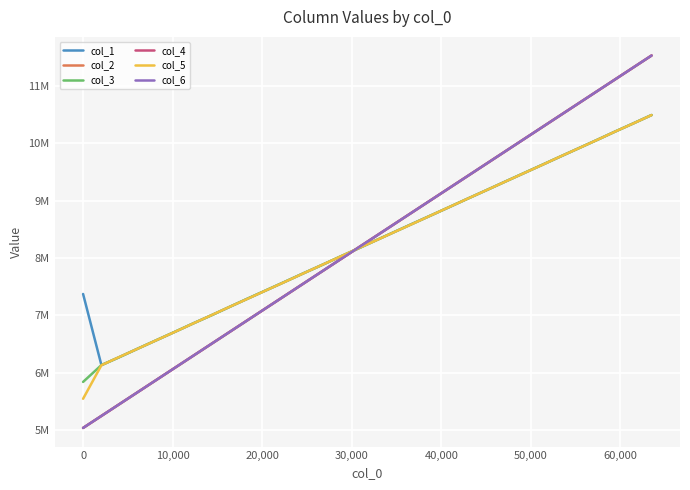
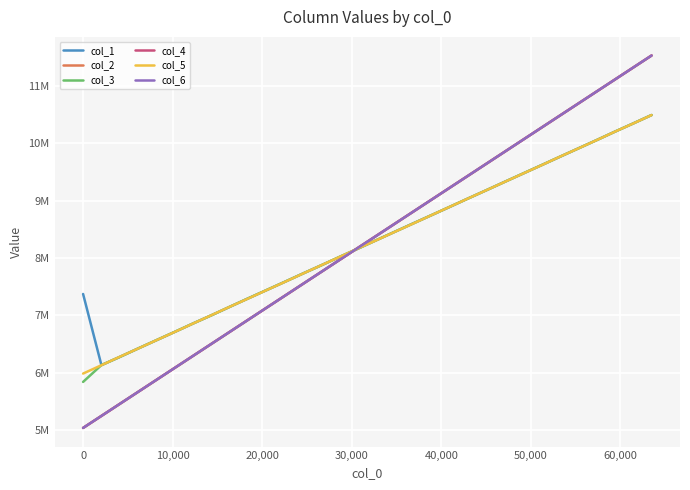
  {
    "col_1": {
      "0": 7400000
    },
    "col_6": {
      "0": 5000000
    },
    "col_3": {
      "0": 5800000
    },
    "col_5": {
-     "0": 5500000
+     "0": 6000000
    }
  }
